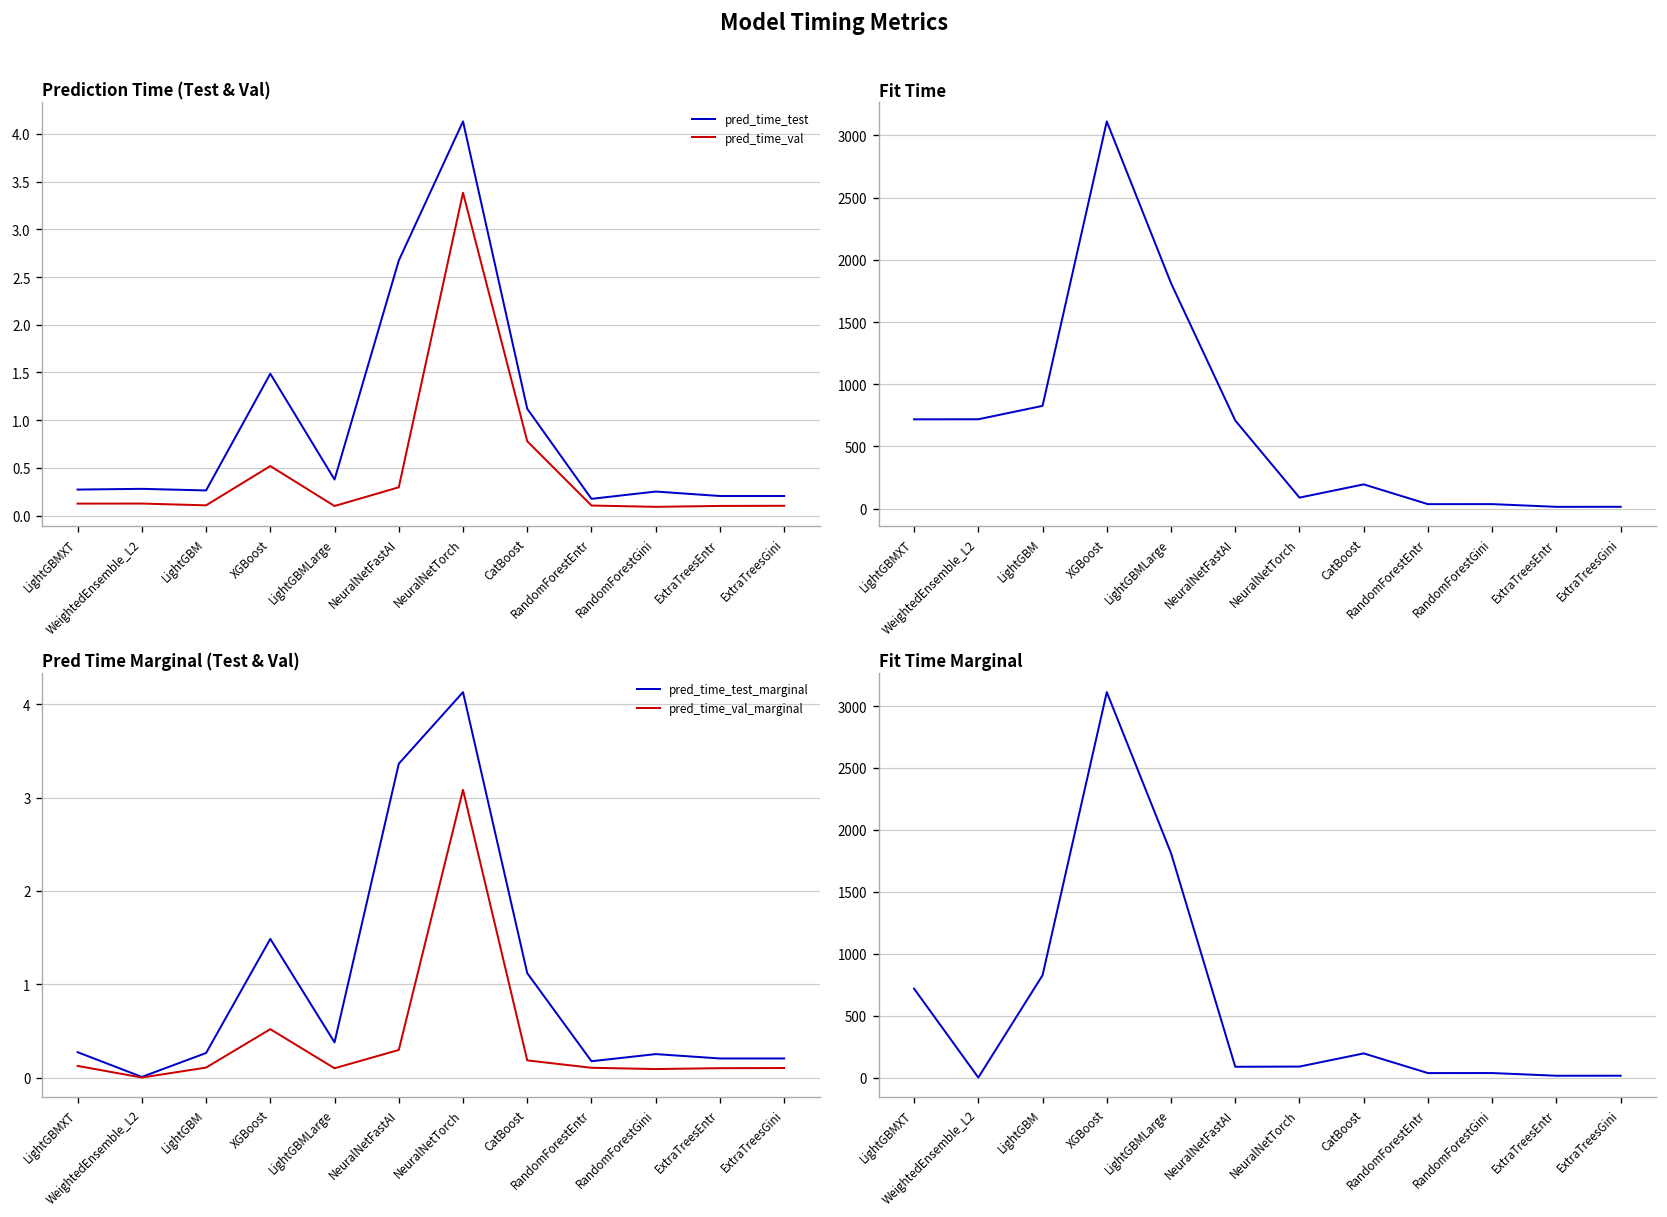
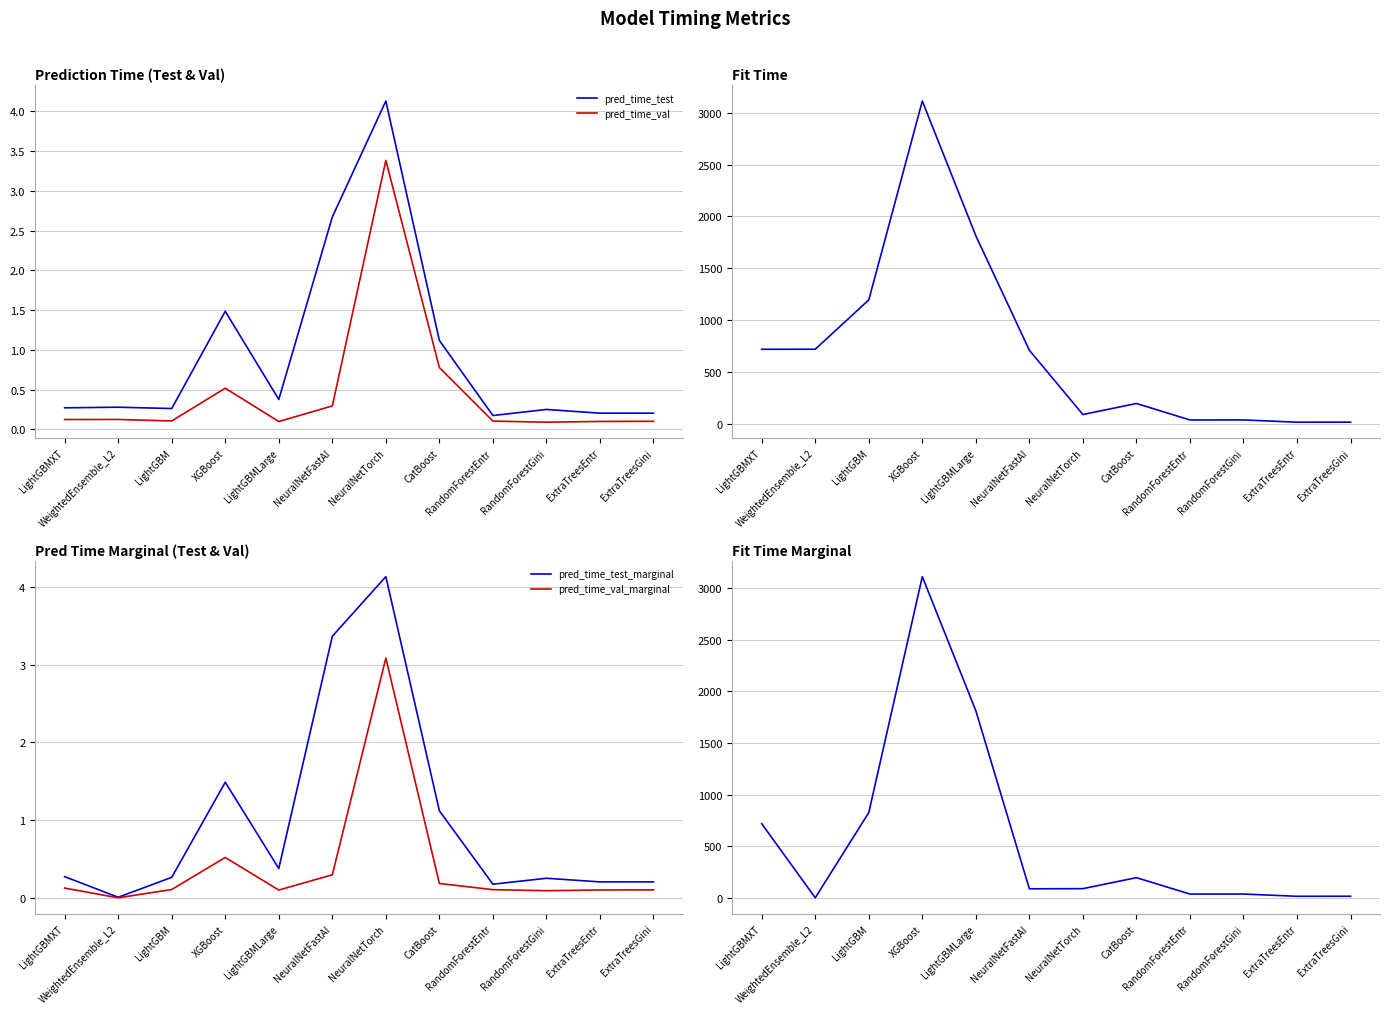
  {
    "Prediction Time (Test & Val)": {
      "pred_time_test": {
        "LightGBMXT": 0.3,
        "WeightedEnsemble_L2": 0.3,
        "LightGBM": 0.3,
        "XGBoost": 1.5,
        "LightGBMLarge": 0.4,
        "NeuralNetFastAI": 2.7,
        "NeuralNetTorch": 4.1,
        "CatBoost": 1.1,
        "RandomForestEntr": 0.2,
        "RandomForestGini": 0.3,
        "ExtraTreesEntr": 0.2,
        "ExtraTreesGini": 0.2
      },
      "pred_time_val": {
        "LightGBMXT": 0.1,
        "WeightedEnsemble_L2": 0.1,
        "LightGBM": 0.1,
        "XGBoost": 0.5,
        "LightGBMLarge": 0.1,
        "NeuralNetFastAI": 0.3,
        "NeuralNetTorch": 3.4,
        "CatBoost": 0.8,
        "RandomForestEntr": 0.1,
        "RandomForestGini": 0.1,
        "ExtraTreesEntr": 0.1,
        "ExtraTreesGini": 0.1
      }
    },
    "Fit Time": {
      "LightGBMXT": 720,
      "WeightedEnsemble_L2": 720,
-     "LightGBM": 830,
+     "LightGBM": 1190,
      "XGBoost": 3110,
      "LightGBMLarge": 1810,
      "NeuralNetFastAI": 710,
      "NeuralNetTorch": 90,
      "CatBoost": 200,
      "RandomForestEntr": 40,
      "RandomForestGini": 40,
      "ExtraTreesEntr": 20,
      "ExtraTreesGini": 20
    },
    "Pred Time Marginal (Test & Val)": {
      "pred_time_test_marginal": {
        "LightGBMXT": 0.3,
        "LightGBM": 0.3,
        "XGBoost": 1.5,
        "LightGBMLarge": 0.4,
        "NeuralNetFastAI": 3.4,
        "NeuralNetTorch": 4.1,
        "CatBoost": 1.1,
        "RandomForestEntr": 0.2,
        "RandomForestGini": 0.3,
        "ExtraTreesEntr": 0.2,
        "ExtraTreesGini": 0.2
      },
      "pred_time_val_marginal": {
        "LightGBMXT": 0.1,
        "LightGBM": 0.1,
        "XGBoost": 0.5,
        "LightGBMLarge": 0.1,
        "NeuralNetFastAI": 0.3,
        "NeuralNetTorch": 3.1,
        "CatBoost": 0.2,
        "RandomForestEntr": 0.1,
        "RandomForestGini": 0.1,
        "ExtraTreesEntr": 0.1,
        "ExtraTreesGini": 0.1
      }
    },
    "Fit Time Marginal": {
      "LightGBMXT": 720,
      "WeightedEnsemble_L2": 0,
      "LightGBM": 830,
      "XGBoost": 3110,
      "LightGBMLarge": 1810,
      "NeuralNetFastAI": 90,
      "NeuralNetTorch": 90,
      "CatBoost": 200,
      "RandomForestEntr": 40,
      "RandomForestGini": 40,
      "ExtraTreesEntr": 20,
      "ExtraTreesGini": 20
    }
  }
